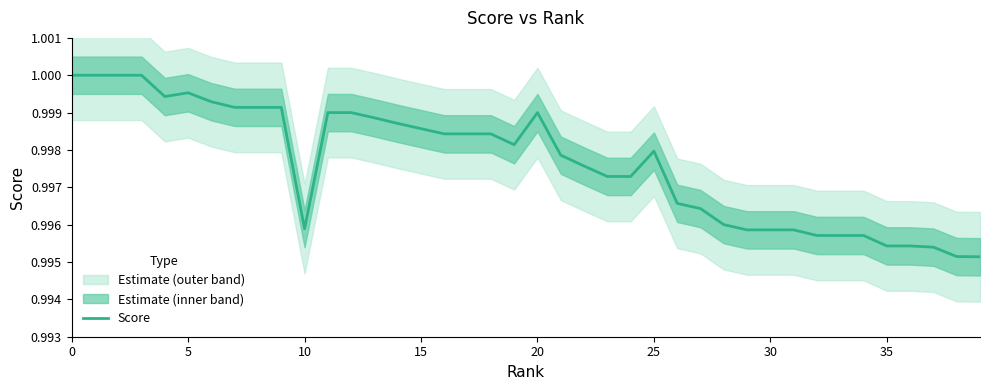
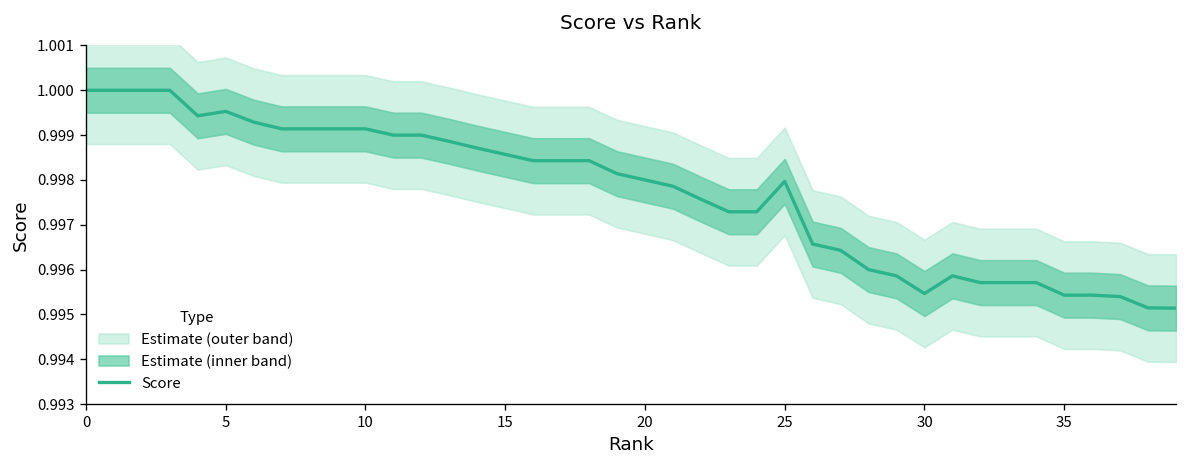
  {
    "Score": {
      "0": 1.0000,
      "5": 0.9995,
-     "10": 0.9959,
+     "10": 0.9991,
      "15": 0.9986,
-     "20": 0.999,
+     "20": 0.998,
      "25": 0.9980,
-     "30": 0.9959,
+     "30": 0.9955,
      "35": 0.9954
    }
  }
